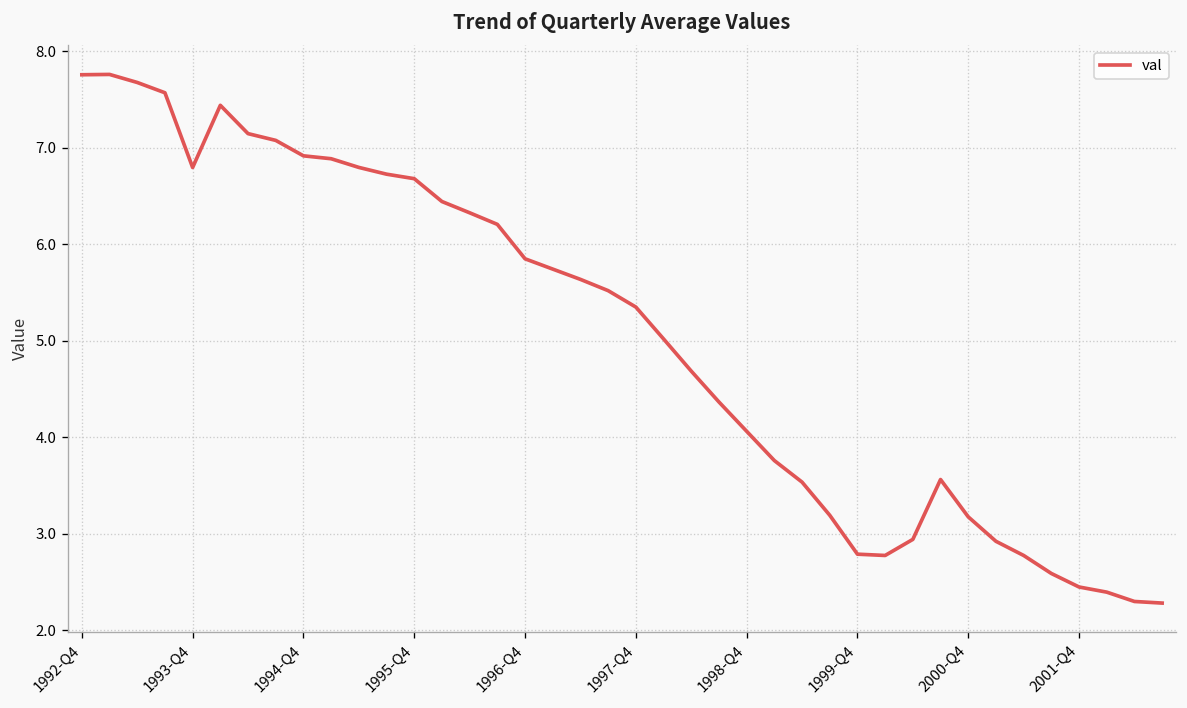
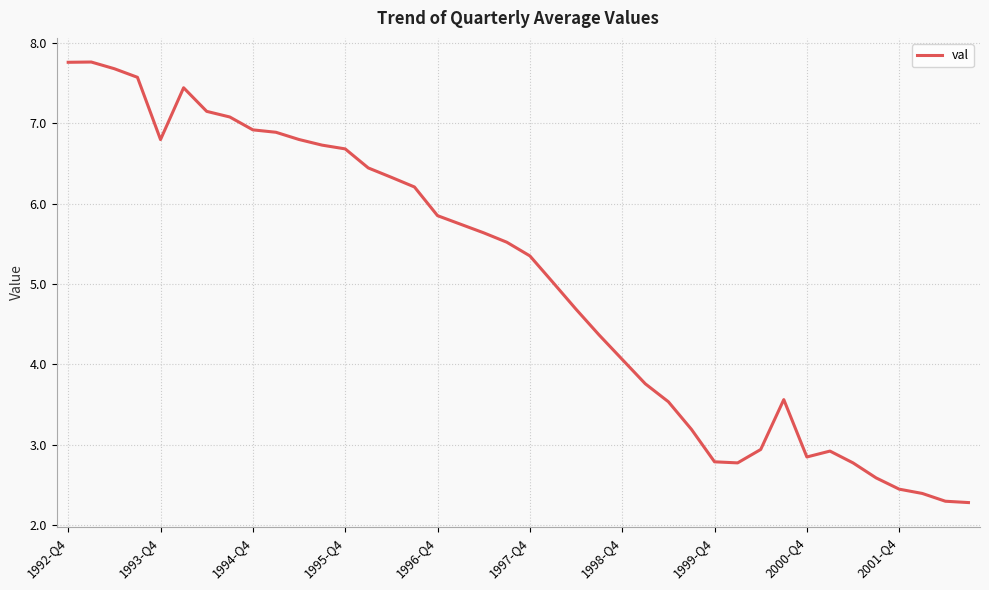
  {
    "1992-Q4": 7.8,
    "1993-Q4": 6.8,
    "1994-Q4": 6.9,
    "1995-Q4": 6.7,
    "1996-Q4": 5.9,
    "1997-Q4": 5.4,
    "1998-Q4": 4.1,
    "1999-Q4": 2.8,
-   "2000-Q4": 3.2,
+   "2000-Q4": 2.9,
    "2001-Q4": 2.5
  }
